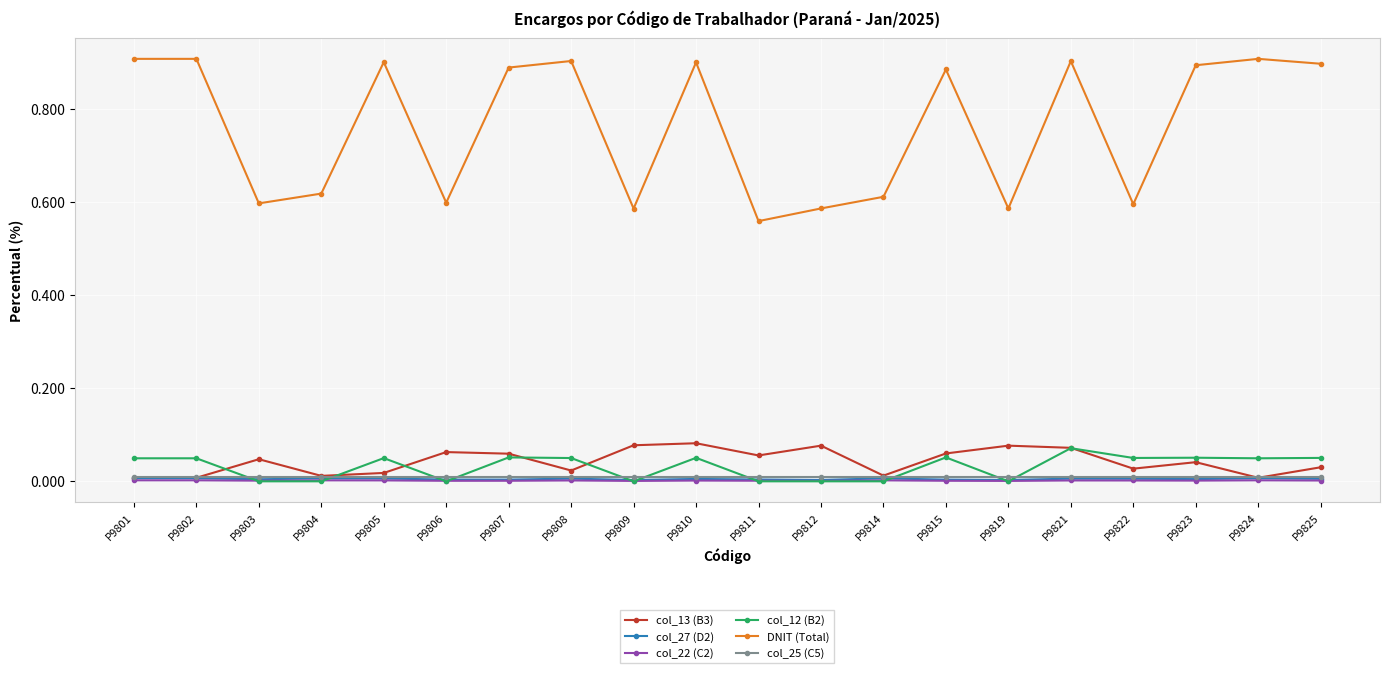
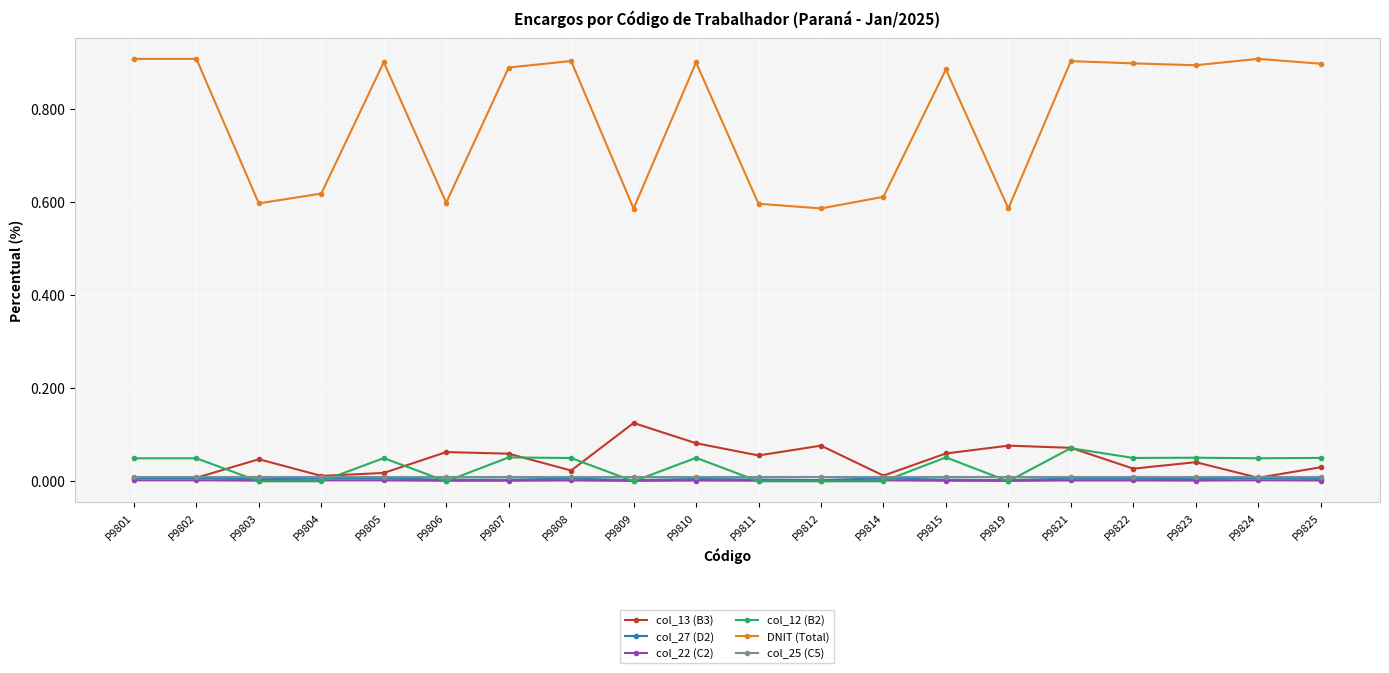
  {
    "col_13 (B3)": {
      "P9803": 0.05,
      "P9805": 0.02,
      "P9806": 0.06,
      "P9807": 0.06,
      "P9808": 0.02,
-     "P9809": 0.08,
+     "P9809": 0.13,
      "P9810": 0.08,
      "P9811": 0.06,
      "P9812": 0.08,
      "P9815": 0.06,
      "P9819": 0.08,
      "P9822": 0.03,
      "P9823": 0.04,
      "P9825": 0.03
    },
    "col_12 (B2)": {
      "P9801": 0.05,
      "P9802": 0.05,
      "P9805": 0.05,
      "P9807": 0.05,
      "P9808": 0.05,
      "P9810": 0.05,
      "P9815": 0.05,
      "P9822": 0.05,
      "P9823": 0.05,
      "P9824": 0.05,
      "P9825": 0.05
    },
    "DNIT (Total)": {
      "P9801": 0.91,
      "P9802": 0.91,
      "P9803": 0.60,
      "P9804": 0.62,
      "P9805": 0.90,
      "P9806": 0.60,
      "P9807": 0.89,
      "P9808": 0.90,
      "P9809": 0.59,
      "P9810": 0.90,
-     "P9811": 0.56,
+     "P9811": 0.60,
      "P9812": 0.59,
      "P9814": 0.61,
      "P9815": 0.88,
      "P9819": 0.59,
      "P9821": 0.90,
-     "P9822": 0.60,
+     "P9822": 0.90,
      "P9823": 0.89,
      "P9824": 0.91,
      "P9825": 0.90
    },
    "col_25 (C5)": {
      "P9806": 0.01,
      "P9807": 0.01,
      "P9809": 0.01,
      "P9812": 0.01,
      "P9815": 0.01,
      "P9819": 0.01
    }
  }
